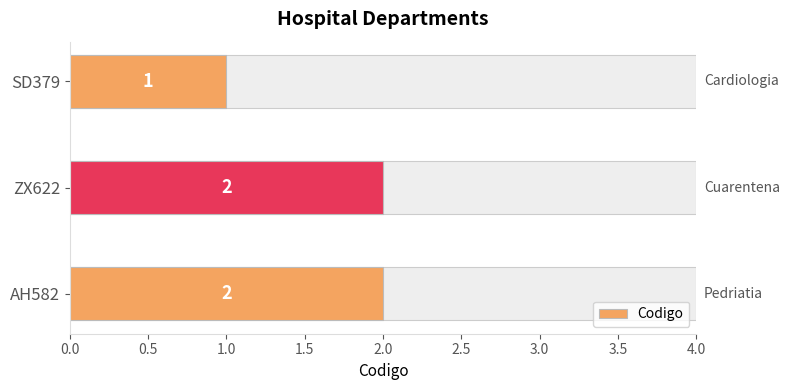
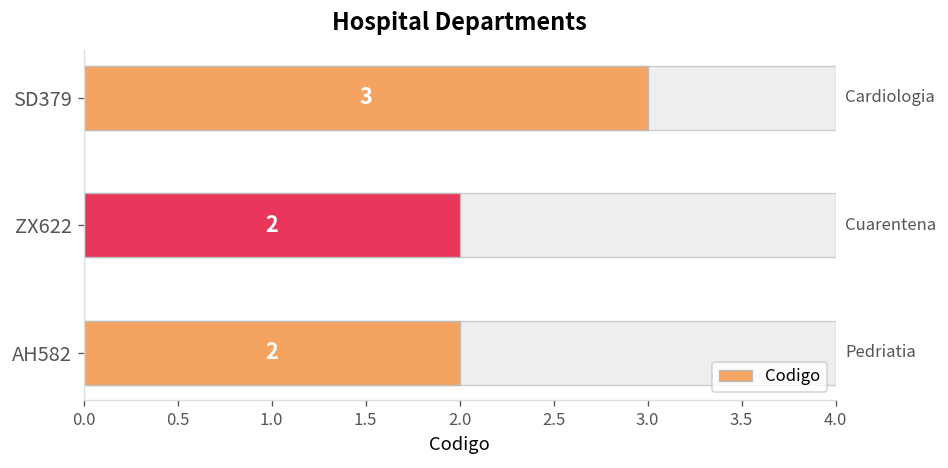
  {
    "Codigo": {
-     "SD379": 1
+     "SD379": 3
    }
  }
